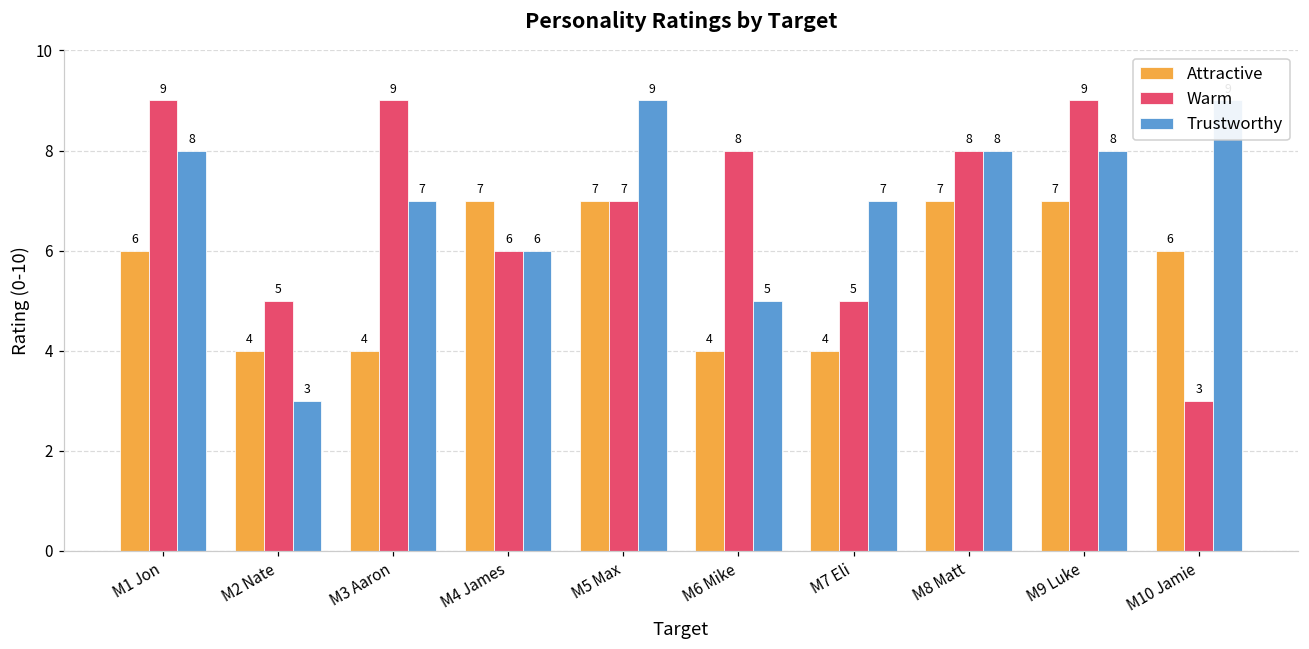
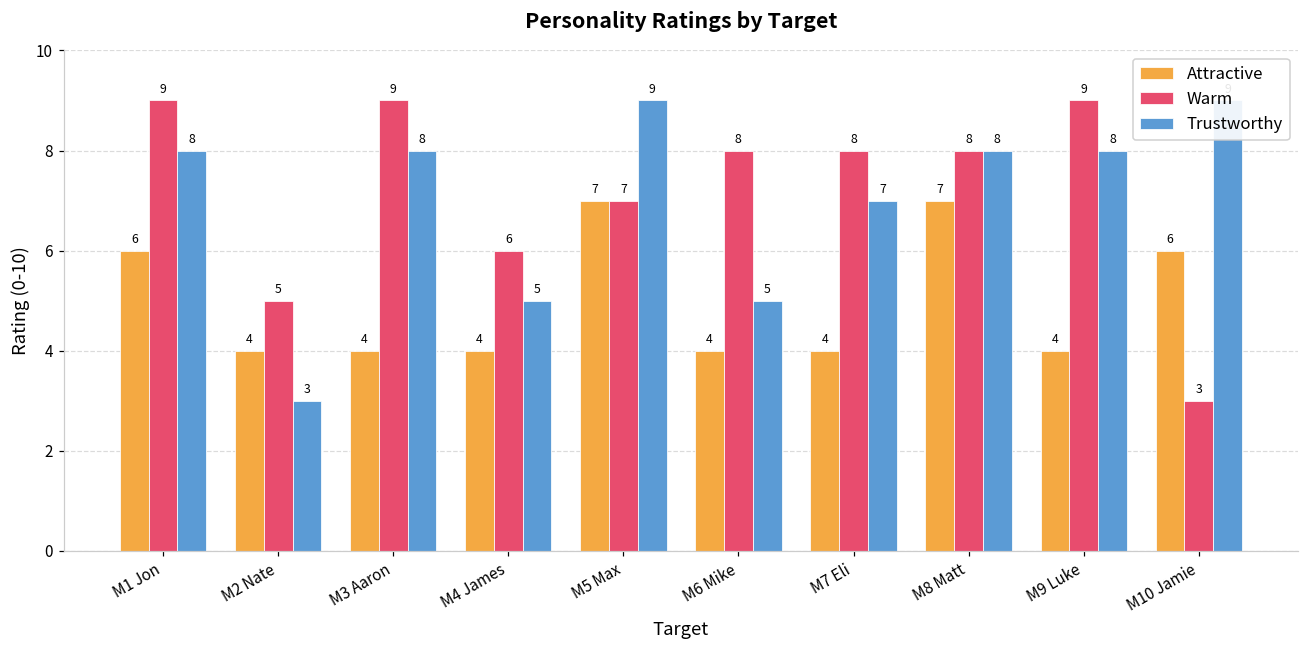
  {
    "Attractive": {
      "M1 Jon": 6,
      "M2 Nate": 4,
      "M3 Aaron": 4,
-     "M4 James": 7,
+     "M4 James": 4,
      "M5 Max": 7,
      "M6 Mike": 4,
      "M7 Eli": 4,
      "M8 Matt": 7,
-     "M9 Luke": 7,
+     "M9 Luke": 4,
      "M10 Jamie": 6
    },
    "Warm": {
      "M1 Jon": 9,
      "M2 Nate": 5,
      "M3 Aaron": 9,
      "M4 James": 6,
      "M5 Max": 7,
      "M6 Mike": 8,
-     "M7 Eli": 5,
+     "M7 Eli": 8,
      "M8 Matt": 8,
      "M9 Luke": 9,
      "M10 Jamie": 3
    },
    "Trustworthy": {
      "M1 Jon": 8,
      "M2 Nate": 3,
-     "M3 Aaron": 7,
-     "M4 James": 6,
+     "M3 Aaron": 8,
+     "M4 James": 5,
      "M5 Max": 9,
      "M6 Mike": 5,
      "M7 Eli": 7,
      "M8 Matt": 8,
      "M9 Luke": 8
    }
  }
